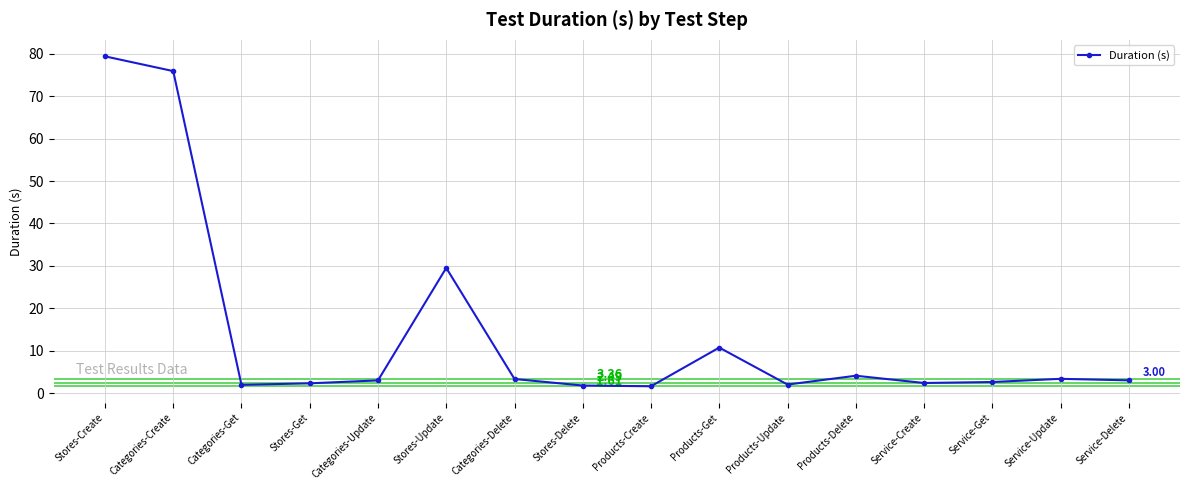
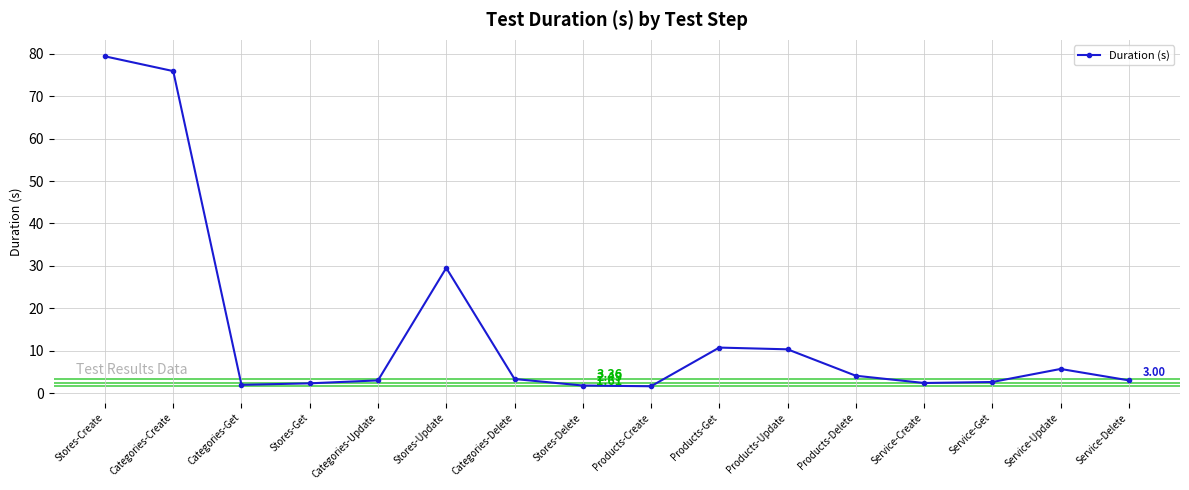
  {
    "Stores-Create": 79,
    "Categories-Create": 76,
    "Categories-Get": 2,
    "Stores-Get": 2,
    "Categories-Update": 3,
    "Stores-Update": 30,
    "Categories-Delete": 3,
    "Products-Create": 2,
    "Products-Get": 11,
-   "Products-Update": 2,
+   "Products-Update": 10,
    "Products-Delete": 4,
    "Service-Create": 2,
    "Service-Get": 3,
-   "Service-Update": 3
+   "Service-Update": 6
  }
